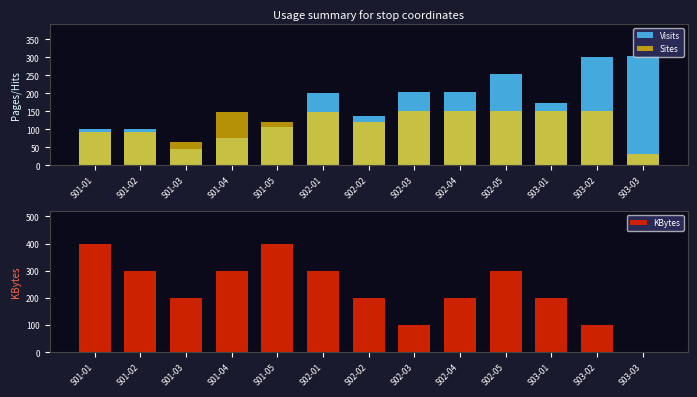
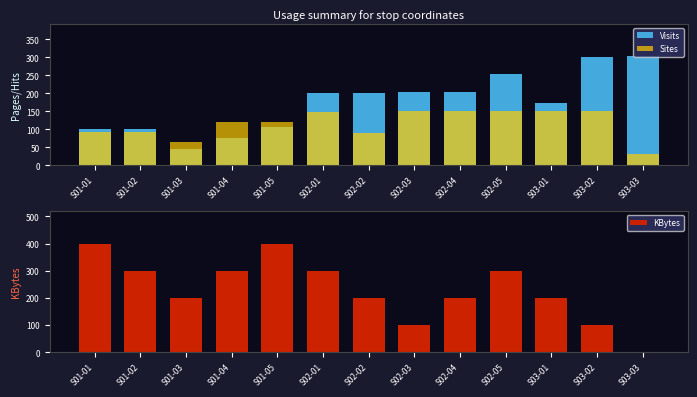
  {
    "Usage summary for stop coordinates": {
      "Visits": {
        "S01-01": 100,
        "S01-02": 100,
        "S02-01": 200,
-       "S02-02": 140,
+       "S02-02": 200,
        "S02-03": 200,
        "S02-04": 200,
        "S02-05": 250,
        "S03-01": 170,
        "S03-02": 300
      },
      "Sites": {
        "S01-03": 60,
-       "S01-04": 150,
+       "S01-04": 120,
        "S01-05": 120,
-       "S02-02": 120
+       "S02-02": 90
      }
    }
  }
